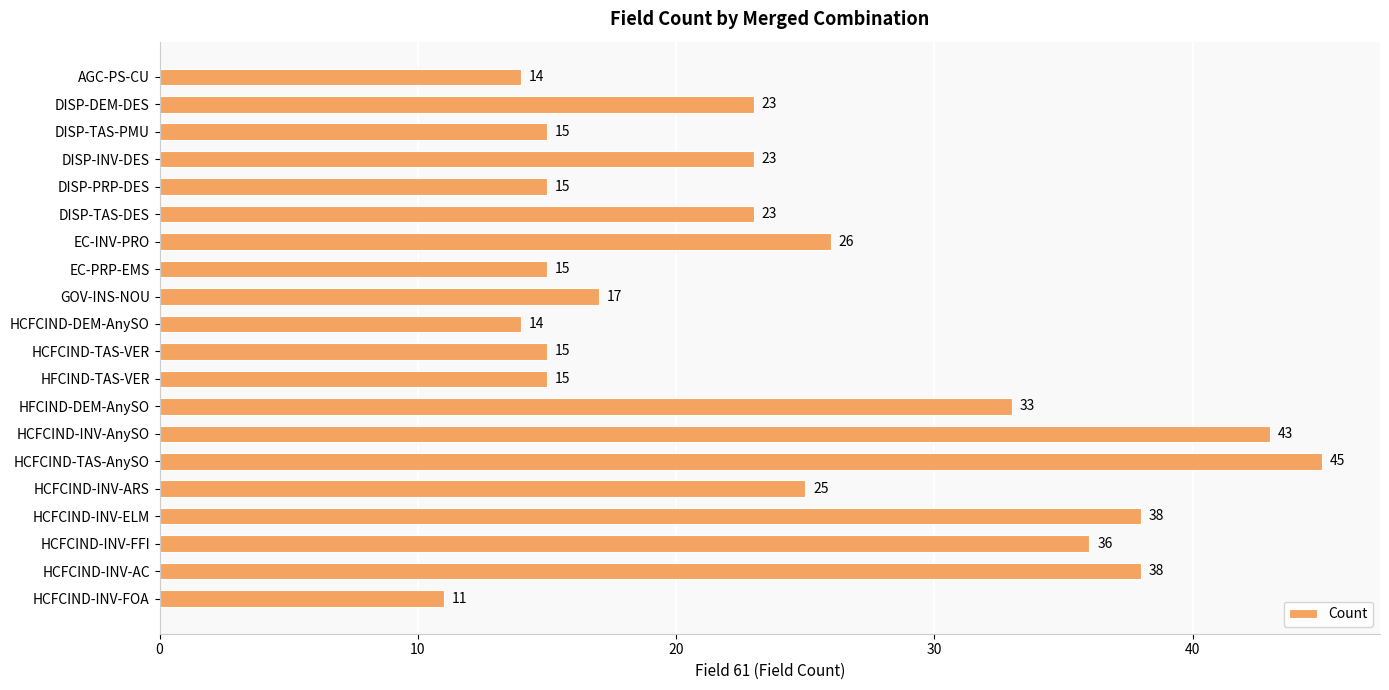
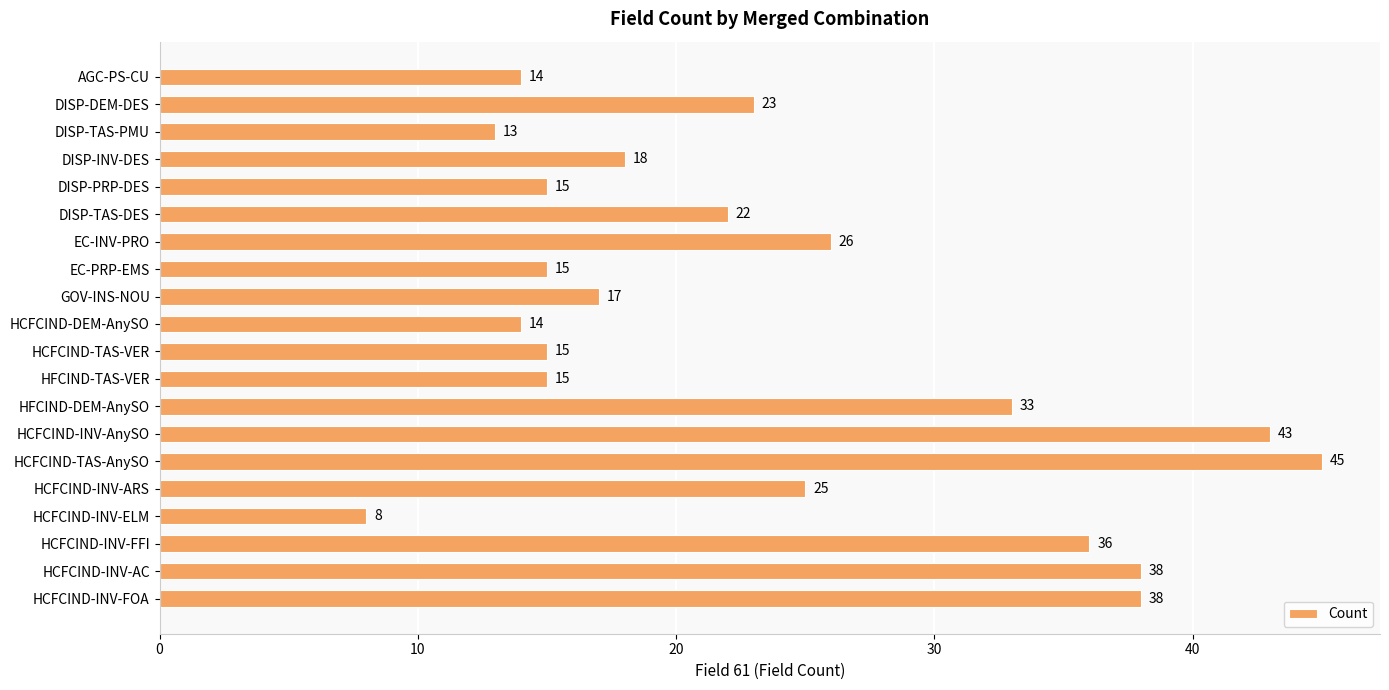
  {
    "AGC-PS-CU": 14,
    "DISP-DEM-DES": 23,
-   "DISP-TAS-PMU": 15,
-   "DISP-INV-DES": 23,
+   "DISP-TAS-PMU": 13,
+   "DISP-INV-DES": 18,
    "DISP-PRP-DES": 15,
-   "DISP-TAS-DES": 23,
+   "DISP-TAS-DES": 22,
    "EC-INV-PRO": 26,
    "EC-PRP-EMS": 15,
    "GOV-INS-NOU": 17,
    "HCFCIND-DEM-AnySO": 14,
    "HCFCIND-TAS-VER": 15,
    "HFCIND-TAS-VER": 15,
    "HFCIND-DEM-AnySO": 33,
    "HCFCIND-INV-AnySO": 43,
    "HCFCIND-TAS-AnySO": 45,
    "HCFCIND-INV-ARS": 25,
-   "HCFCIND-INV-ELM": 38,
+   "HCFCIND-INV-ELM": 8,
    "HCFCIND-INV-FFI": 36,
    "HCFCIND-INV-AC": 38,
-   "HCFCIND-INV-FOA": 11
+   "HCFCIND-INV-FOA": 38
  }
